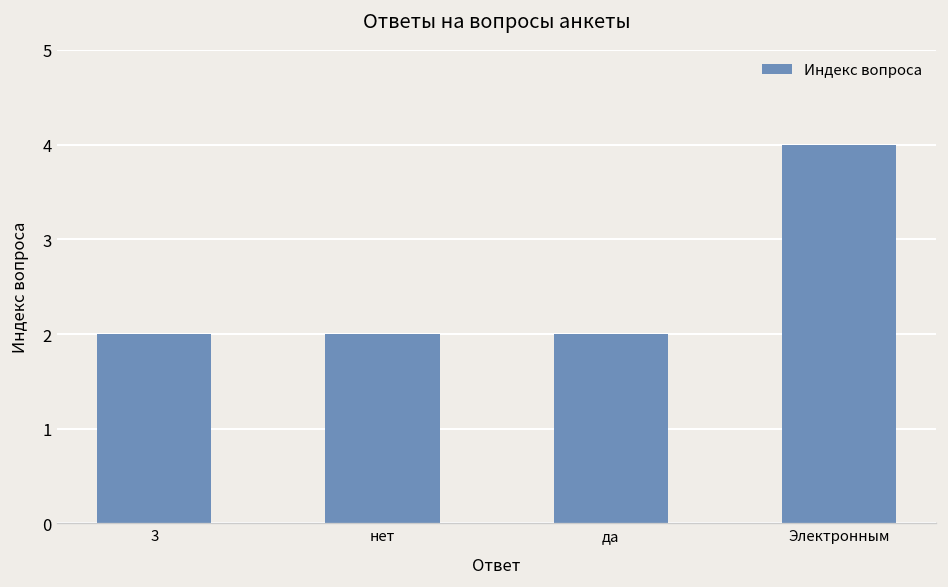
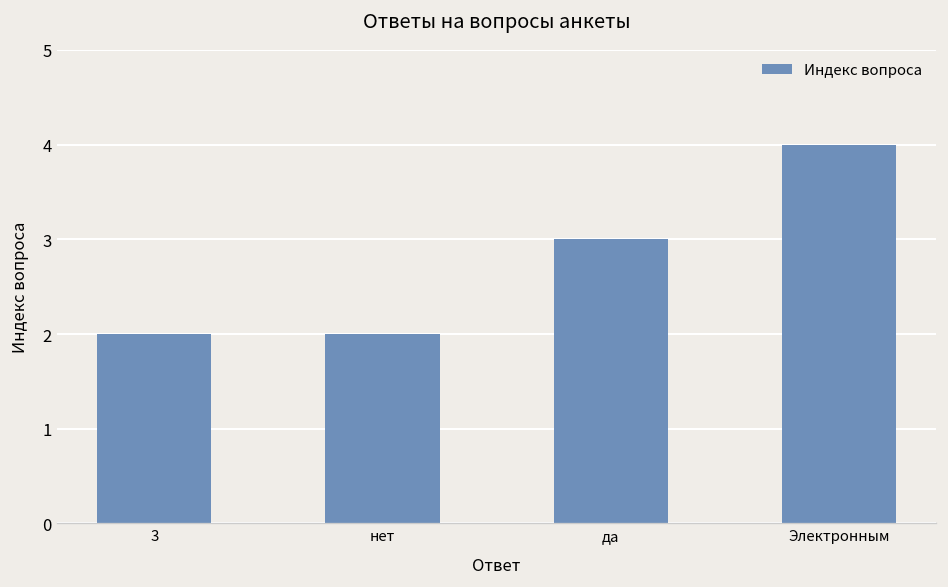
  {
    "нет": 2,
-   "да": 2,
+   "да": 3,
    "Электронным": 4
  }
